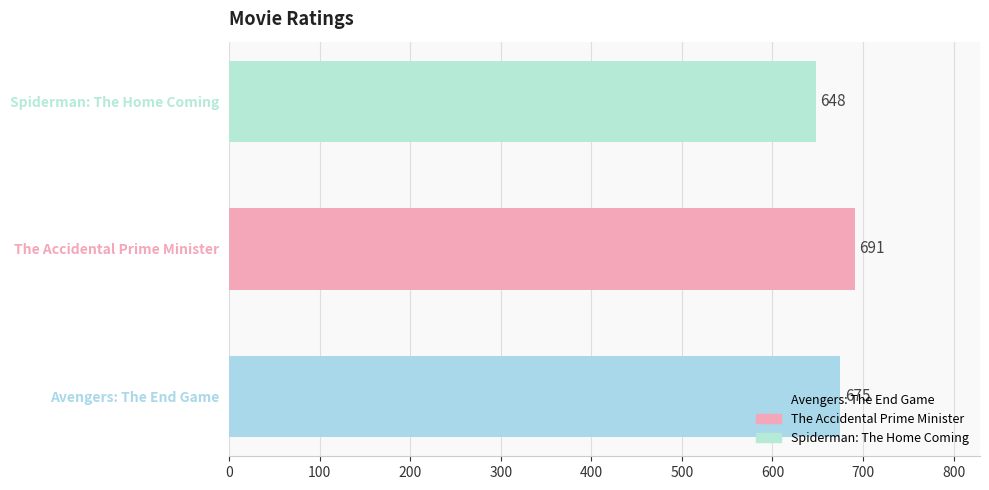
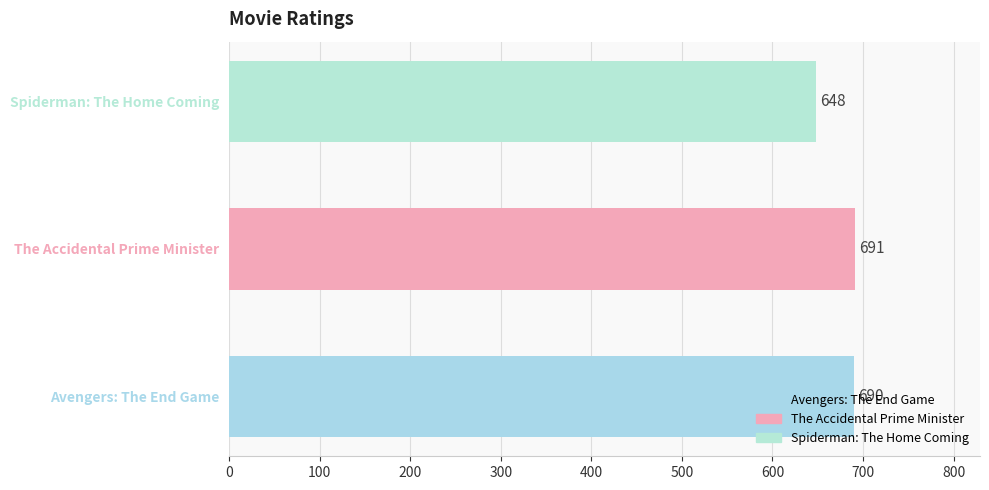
  {
    "Spiderman: The Home Coming": 648,
    "The Accidental Prime Minister": 691,
-   "Avengers: The End Game": 675
+   "Avengers: The End Game": 690
  }
